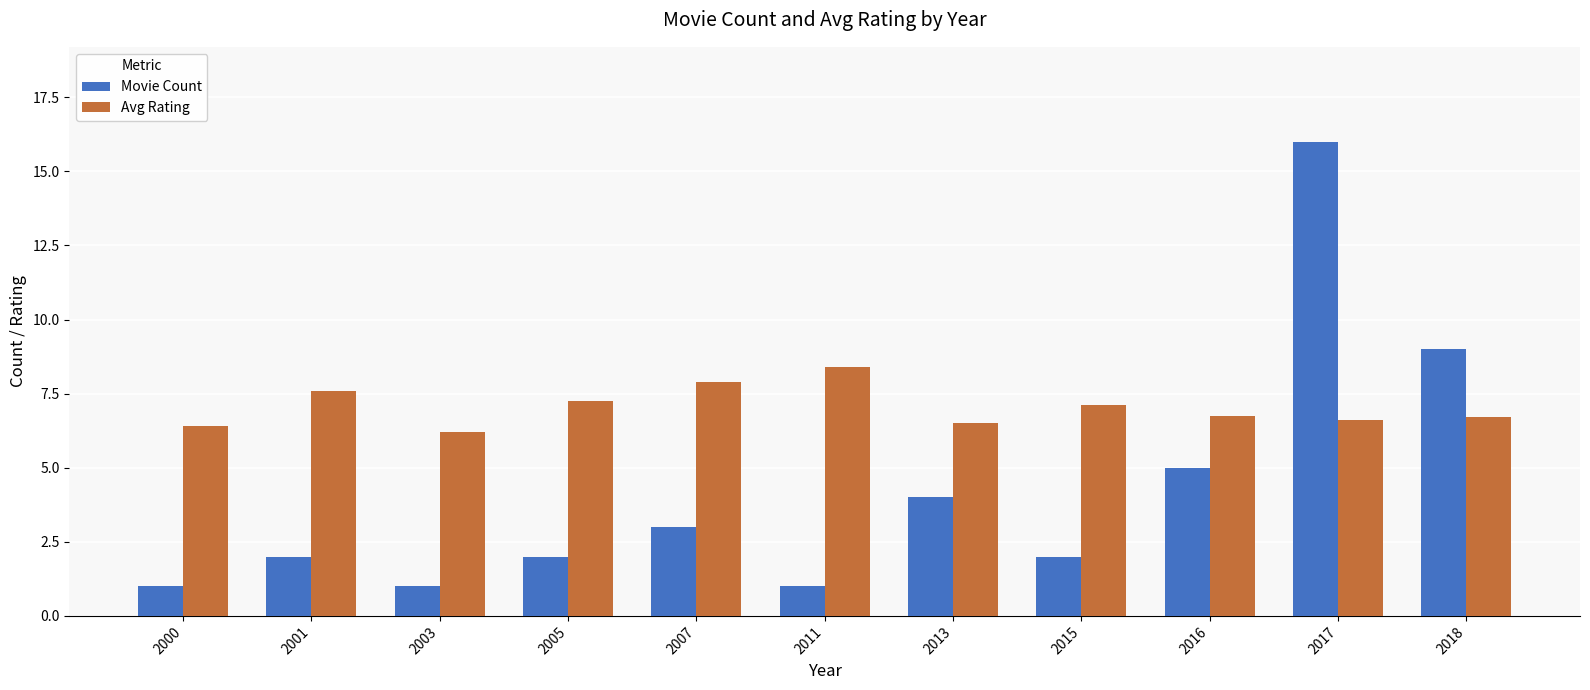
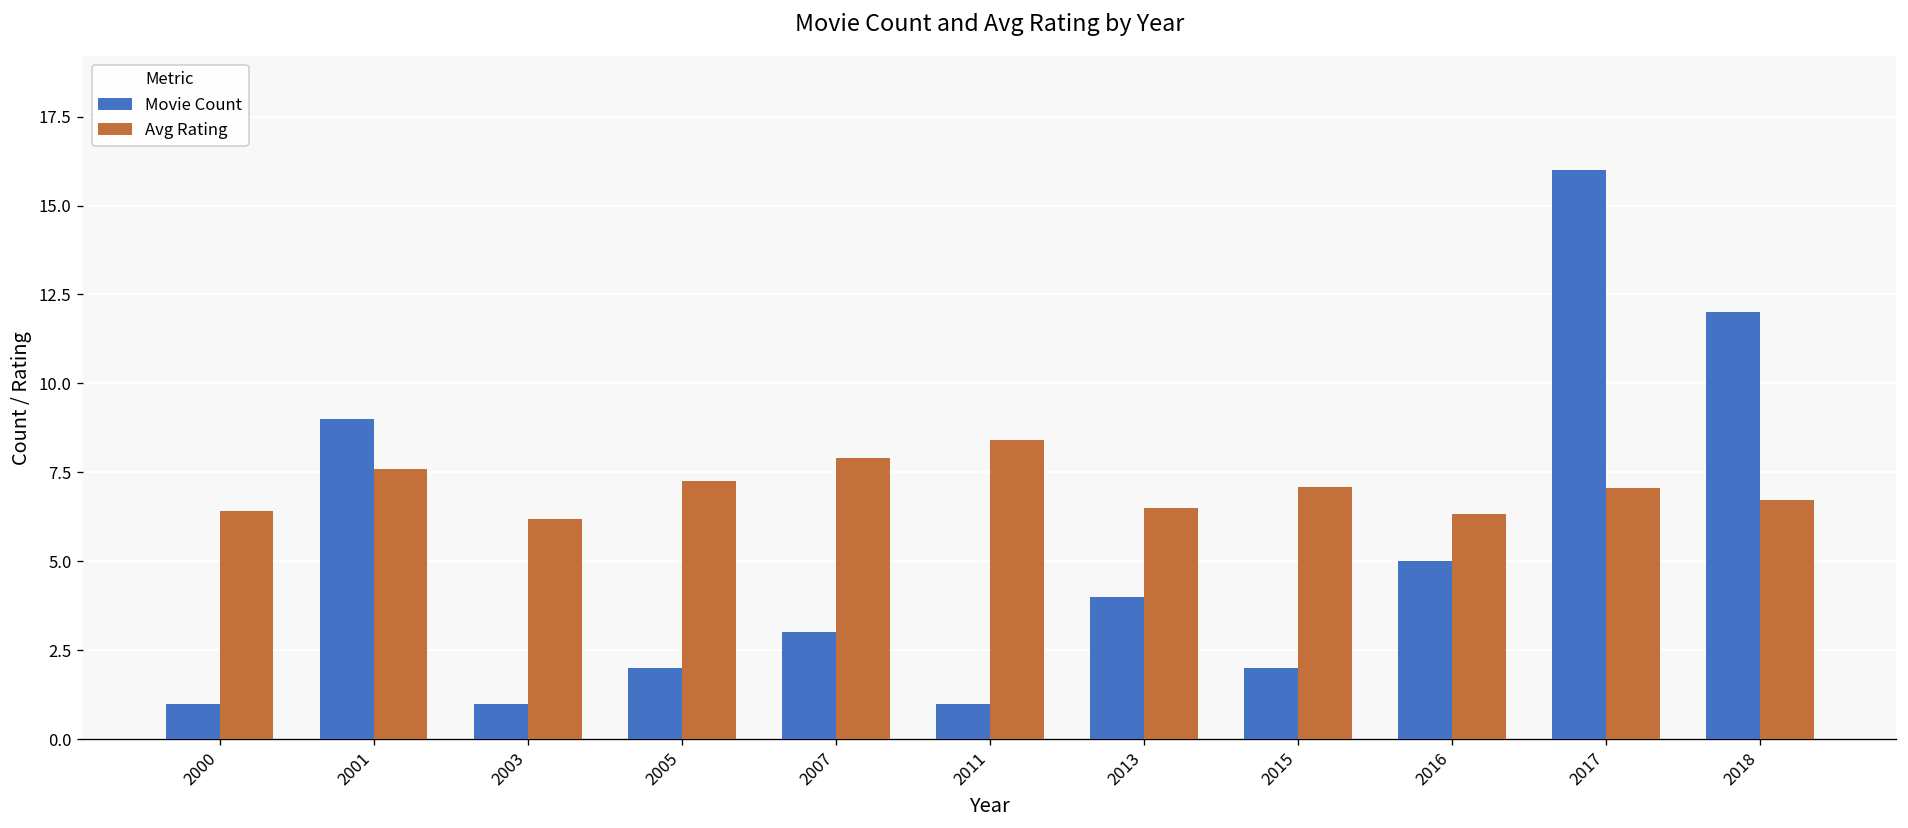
  {
    "Movie Count": {
      "2000": 1,
-     "2001": 2,
+     "2001": 9,
      "2003": 1,
      "2005": 2,
      "2007": 3,
      "2011": 1,
      "2013": 4,
      "2015": 2,
      "2016": 5,
      "2017": 16,
-     "2018": 9
+     "2018": 12
    },
    "Avg Rating": {
      "2000": 6.4,
      "2001": 7.6,
      "2003": 6.2,
      "2005": 7.3,
      "2007": 7.9,
      "2011": 8.4,
      "2013": 6.5,
      "2015": 7.1,
-     "2016": 6.8,
-     "2017": 6.6,
+     "2016": 6.3,
+     "2017": 7.1,
      "2018": 6.7
    }
  }
